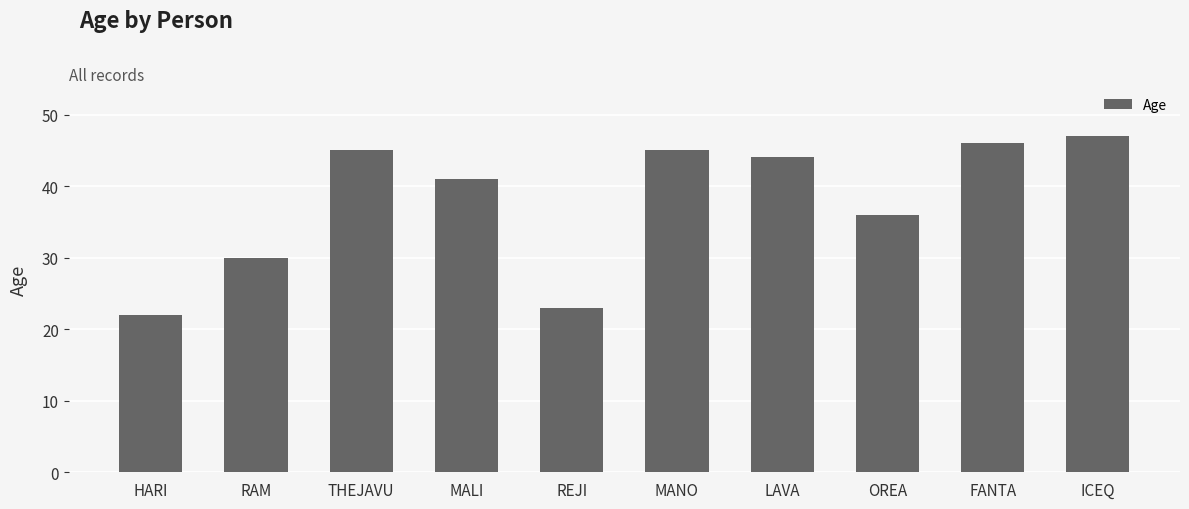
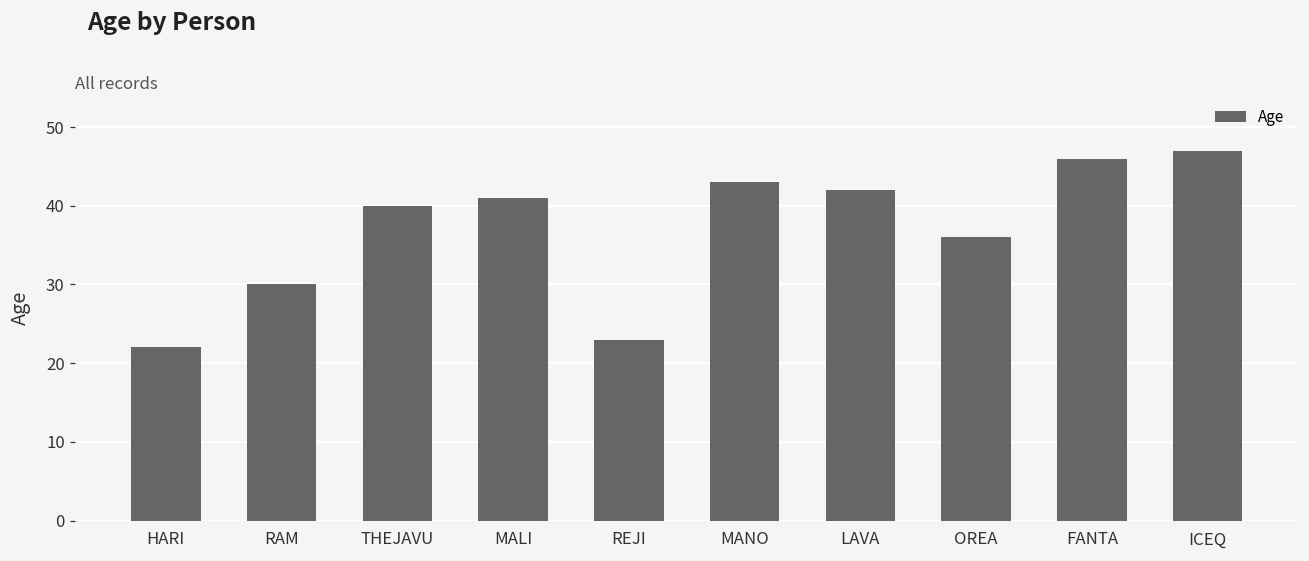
  {
    "HARI": 22,
    "RAM": 30,
-   "THEJAVU": 45,
+   "THEJAVU": 40,
    "MALI": 41,
    "REJI": 23,
-   "MANO": 45,
-   "LAVA": 44,
+   "MANO": 43,
+   "LAVA": 42,
    "OREA": 36,
    "FANTA": 46,
    "ICEQ": 47
  }
